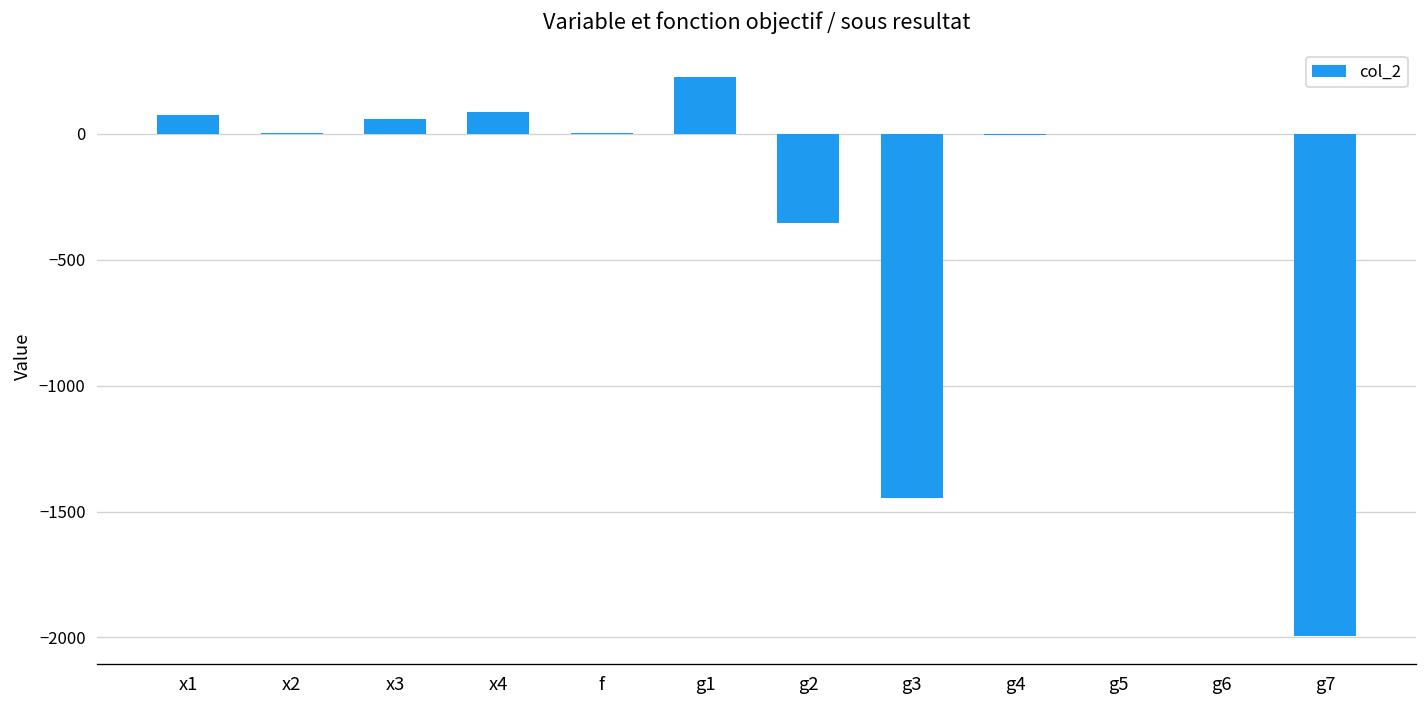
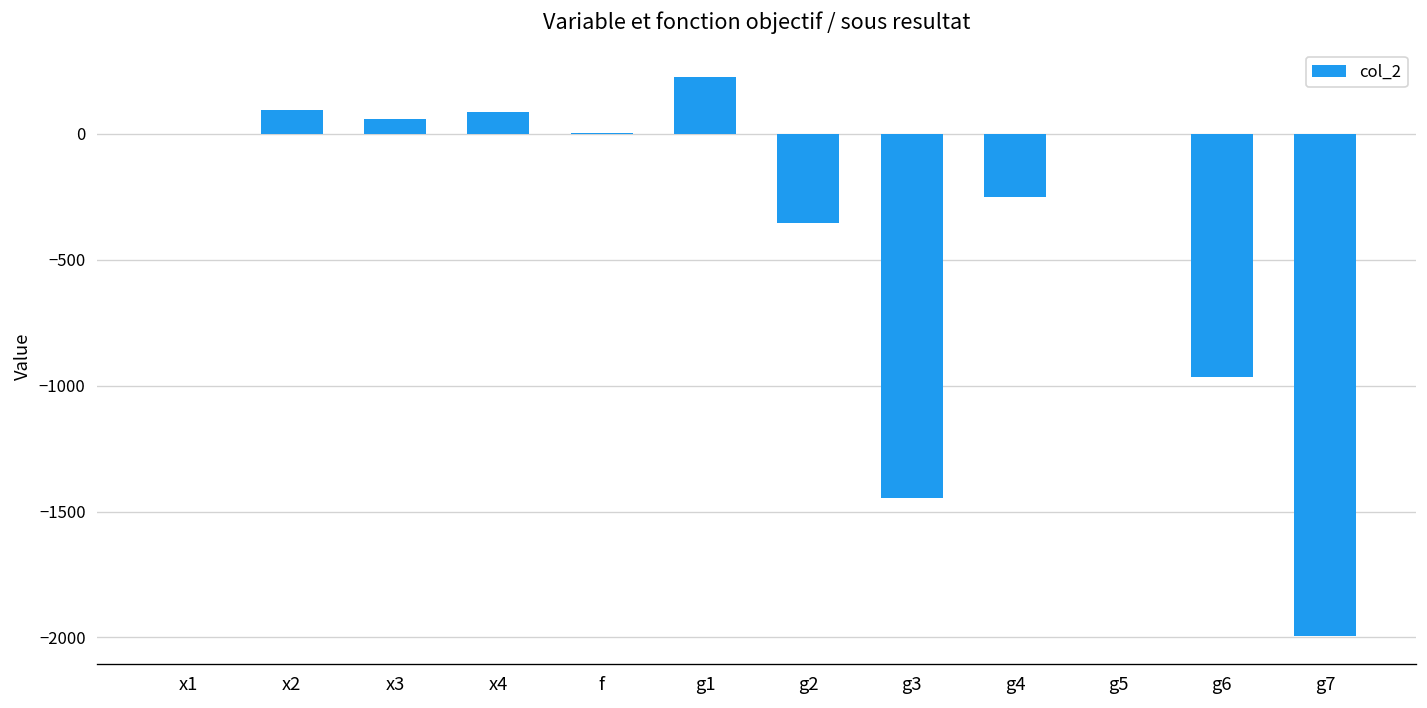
  {
-   "x1": 70,
-   "x2": 0,
+   "x1": 0,
+   "x2": 100,
    "x3": 60,
    "x4": 90,
    "g1": 230,
    "g2": -350,
    "g3": -1450,
-   "g4": 0,
-   "g6": 0,
+   "g4": -250,
+   "g6": -970,
    "g7": -1990
  }
